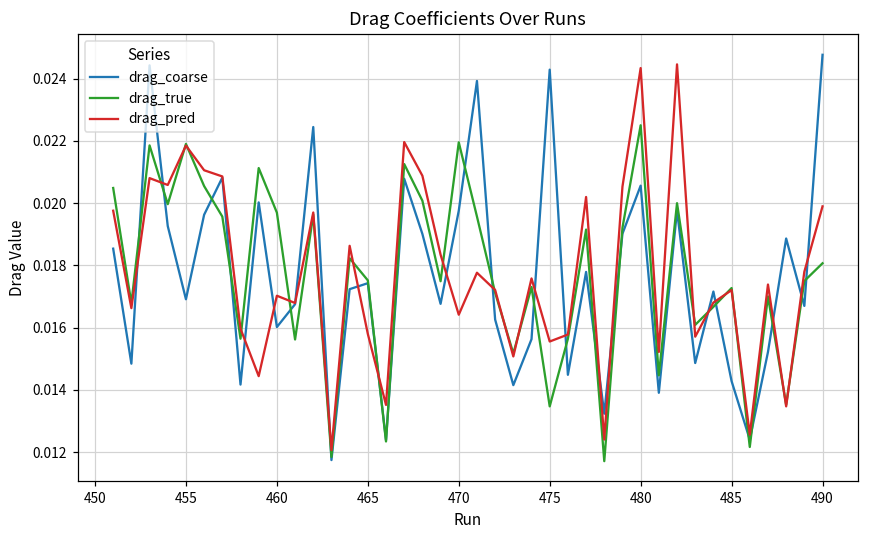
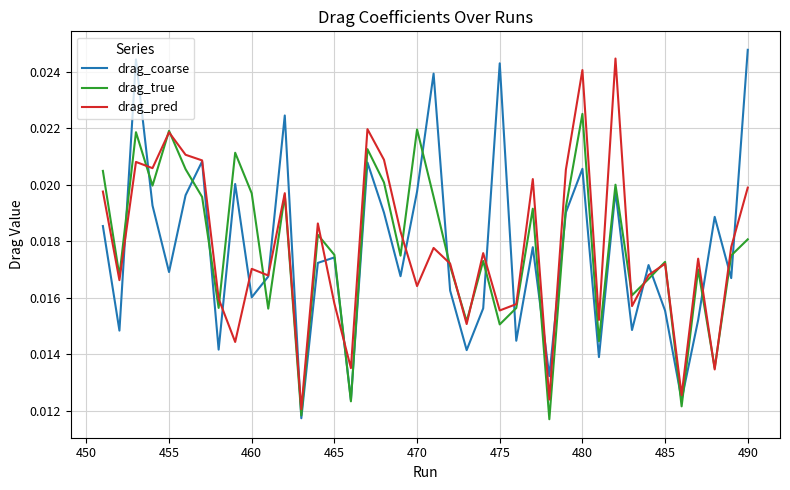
  {
    "drag_coarse": {
      "455": 0.0169,
      "460": 0.0160,
      "470": 0.0198,
      "475": 0.0243,
      "480": 0.0206,
-     "485": 0.0143,
+     "485": 0.0155,
      "490": 0.0248
    },
    "drag_true": {
      "460": 0.0197,
      "470": 0.0220,
-     "475": 0.0135,
+     "475": 0.0151,
      "480": 0.0225,
      "490": 0.0181
    },
    "drag_pred": {
      "460": 0.0170,
      "465": 0.0158,
      "470": 0.0164,
      "475": 0.0156,
-     "480": 0.0243,
+     "480": 0.0241,
      "490": 0.0199
    }
  }
